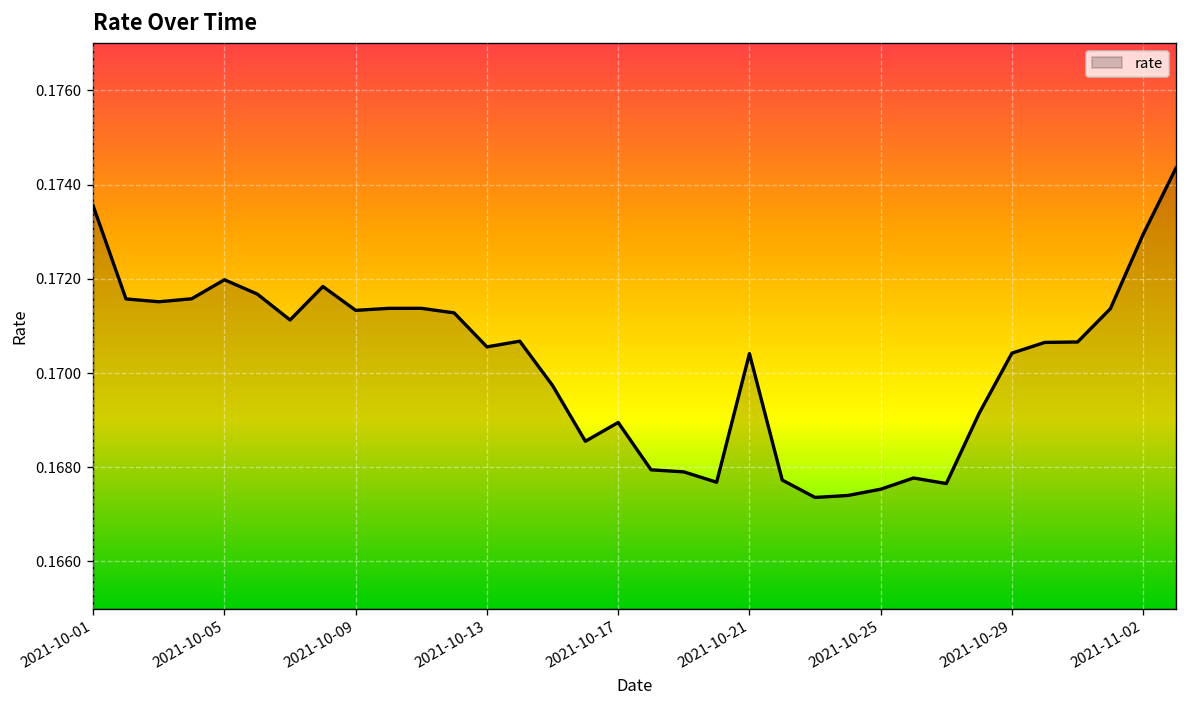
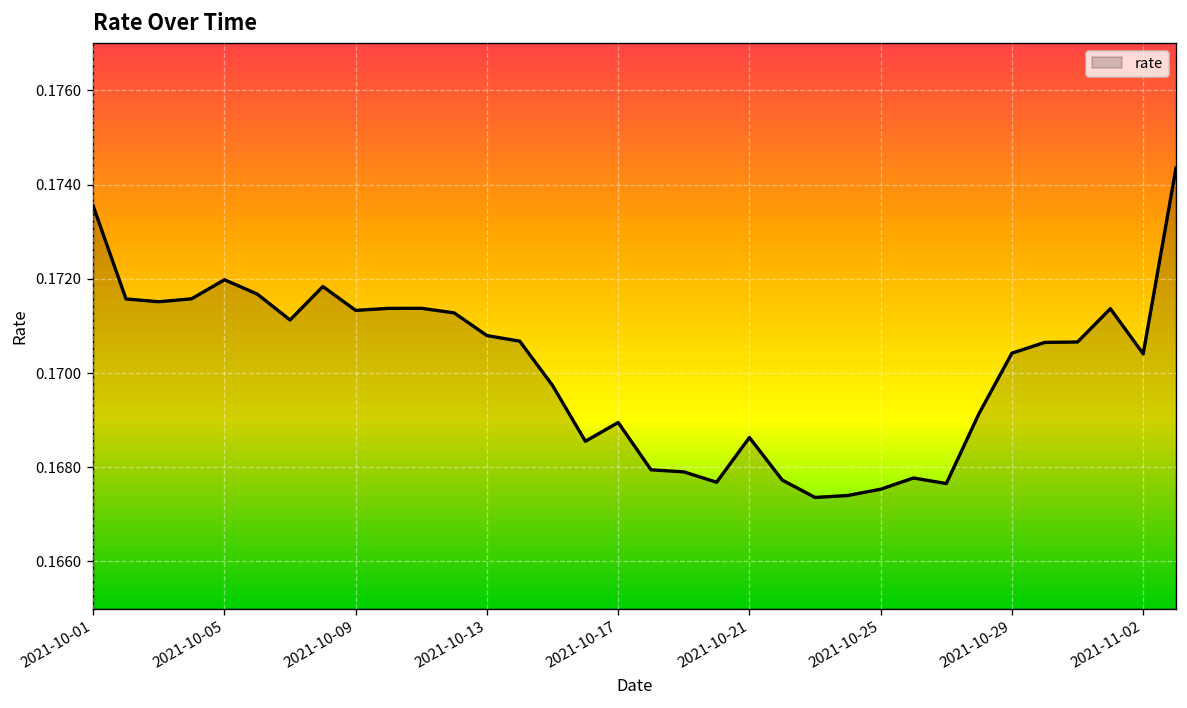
  {
    "2021-10-01": 0.1735,
    "2021-10-05": 0.1720,
    "2021-10-09": 0.1713,
-   "2021-10-13": 0.1706,
+   "2021-10-13": 0.1708,
    "2021-10-17": 0.1690,
-   "2021-10-21": 0.1704,
+   "2021-10-21": 0.1686,
    "2021-10-25": 0.1675,
    "2021-10-29": 0.1704,
-   "2021-11-02": 0.1729
+   "2021-11-02": 0.1704
  }
